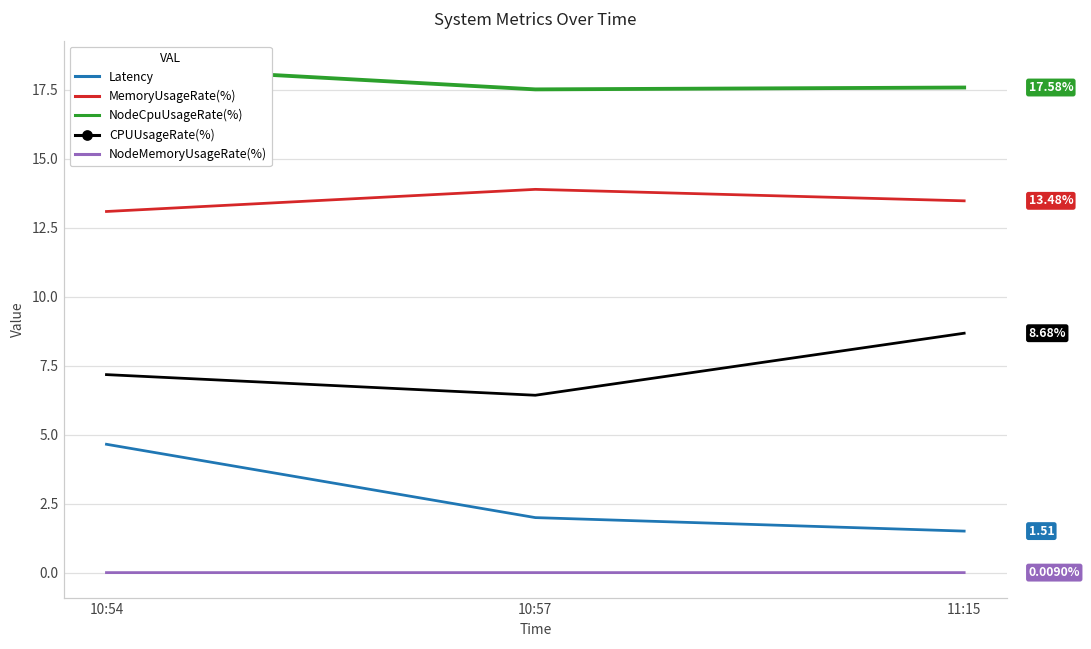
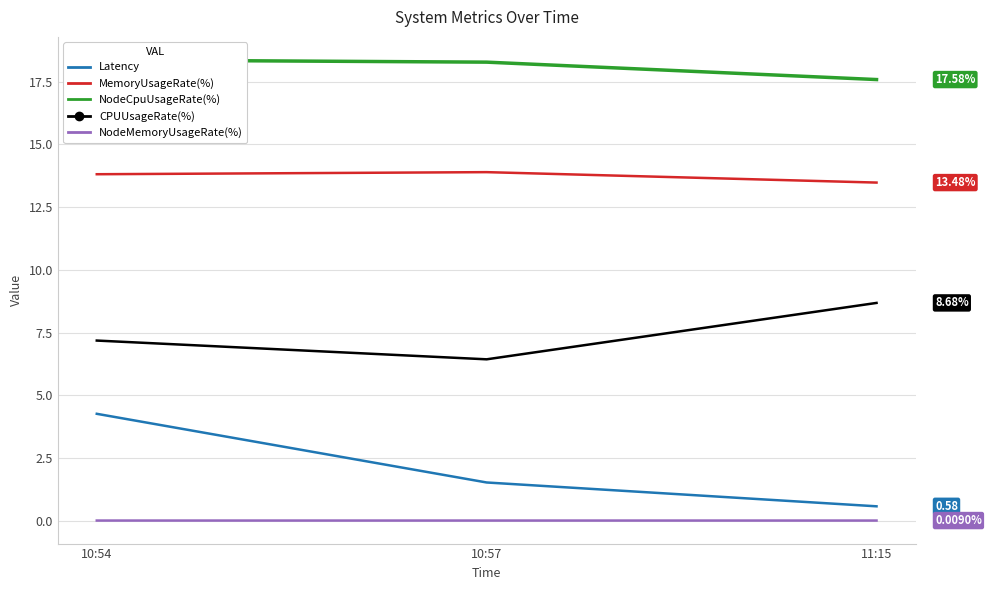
  {
    "Latency": {
-     "10:54": 4.7,
-     "10:57": 2.0,
-     "11:15": 1.51
+     "10:54": 4.3,
+     "10:57": 1.5,
+     "11:15": 0.58
    },
    "MemoryUsageRate(%)": {
-     "10:54": 13.1,
+     "10:54": 13.8,
      "10:57": 13.9,
      "11:15": 13.5
    },
    "NodeCpuUsageRate(%)": {
-     "10:57": 17.5,
+     "10:57": 18.3,
      "11:15": 17.6
    },
    "CPUUsageRate(%)": {
      "10:54": 7.2,
      "10:57": 6.4,
      "11:15": 8.7
    },
    "NodeMemoryUsageRate(%)": {
      "10:54": 0.0,
      "10:57": 0.0,
      "11:15": 0.0
    }
  }
